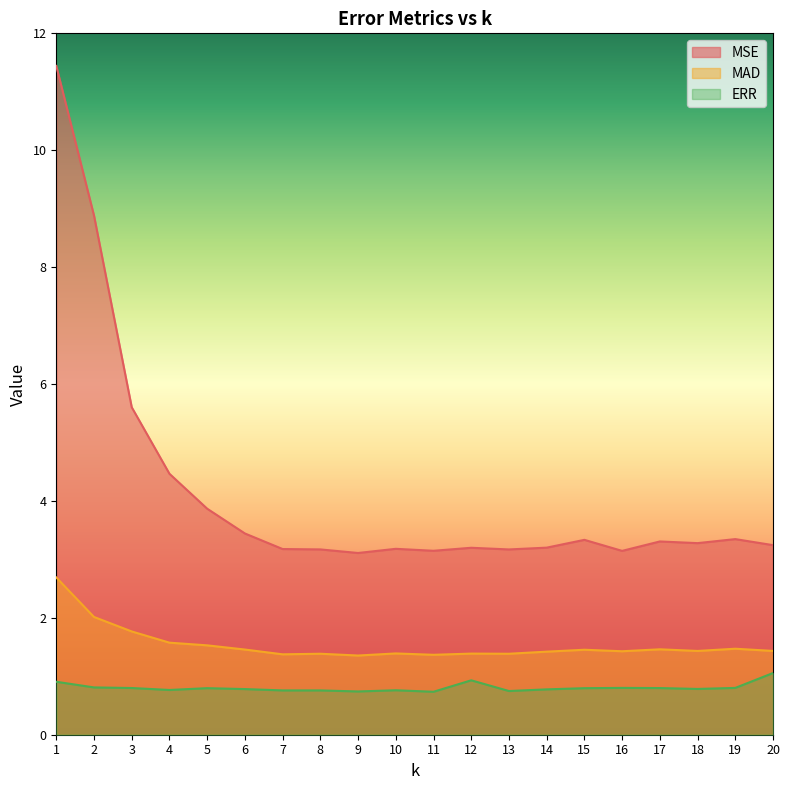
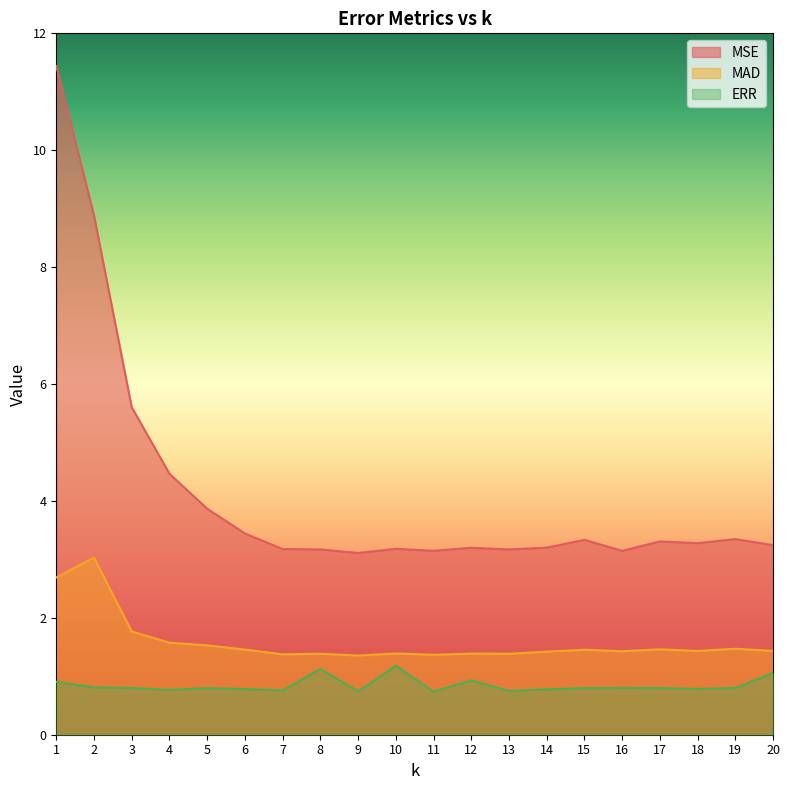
  {
    "MSE": {
      "1": 11.4,
      "2": 8.9,
      "3": 5.6,
      "4": 4.5,
      "5": 3.9,
      "6": 3.4,
      "7": 3.2,
      "8": 3.2,
      "9": 3.1,
      "10": 3.2,
      "11": 3.1,
      "12": 3.2,
      "13": 3.2,
      "14": 3.2,
      "15": 3.3,
      "16": 3.1,
      "17": 3.3,
      "18": 3.3,
      "19": 3.3,
      "20": 3.2
    },
    "MAD": {
      "1": 2.7,
-     "2": 2.0,
+     "2": 3.0,
      "3": 1.8,
      "4": 1.6,
      "5": 1.5,
      "6": 1.5,
      "7": 1.4,
      "8": 1.4,
      "9": 1.4,
      "10": 1.4,
      "11": 1.4,
      "12": 1.4,
      "13": 1.4,
      "14": 1.4,
      "15": 1.5,
      "16": 1.4,
      "17": 1.5,
      "18": 1.4,
      "19": 1.5,
      "20": 1.4
    },
    "ERR": {
      "1": 0.9,
      "2": 0.8,
      "3": 0.8,
      "4": 0.8,
      "5": 0.8,
      "6": 0.8,
      "7": 0.8,
-     "8": 0.8,
+     "8": 1.1,
      "9": 0.7,
-     "10": 0.8,
+     "10": 1.2,
      "11": 0.7,
      "12": 0.9,
      "13": 0.7,
      "14": 0.8,
      "15": 0.8,
      "16": 0.8,
      "17": 0.8,
      "18": 0.8,
      "19": 0.8,
      "20": 1.1
    }
  }
